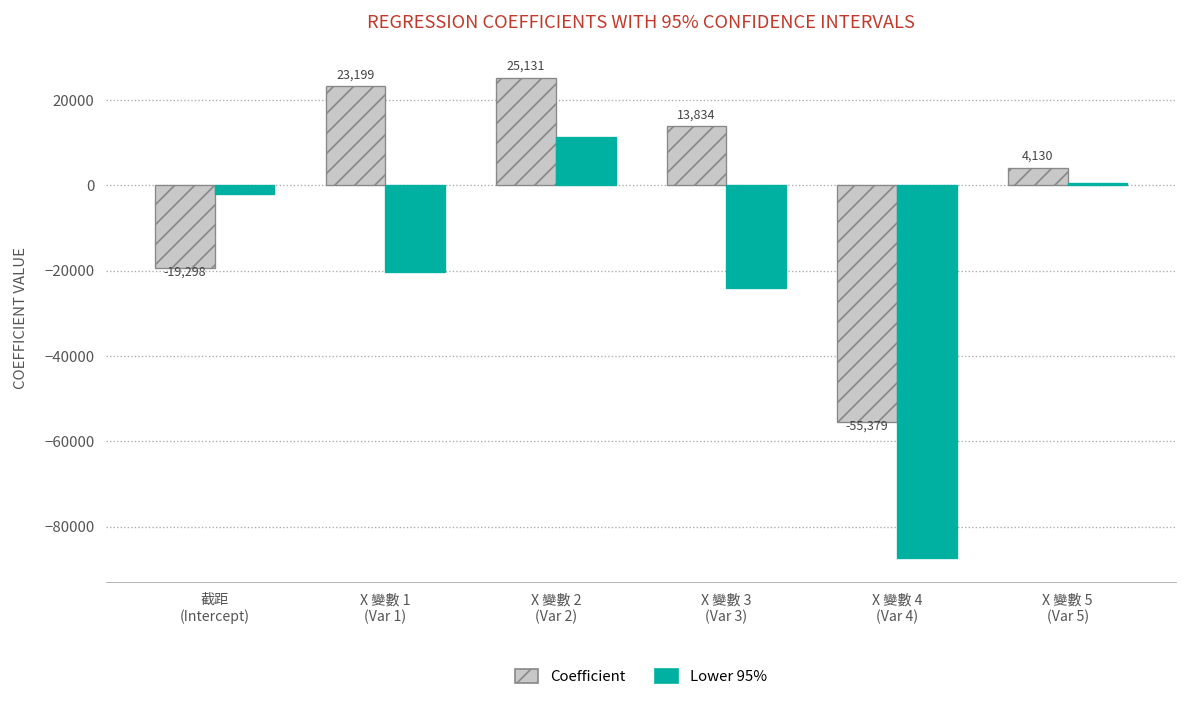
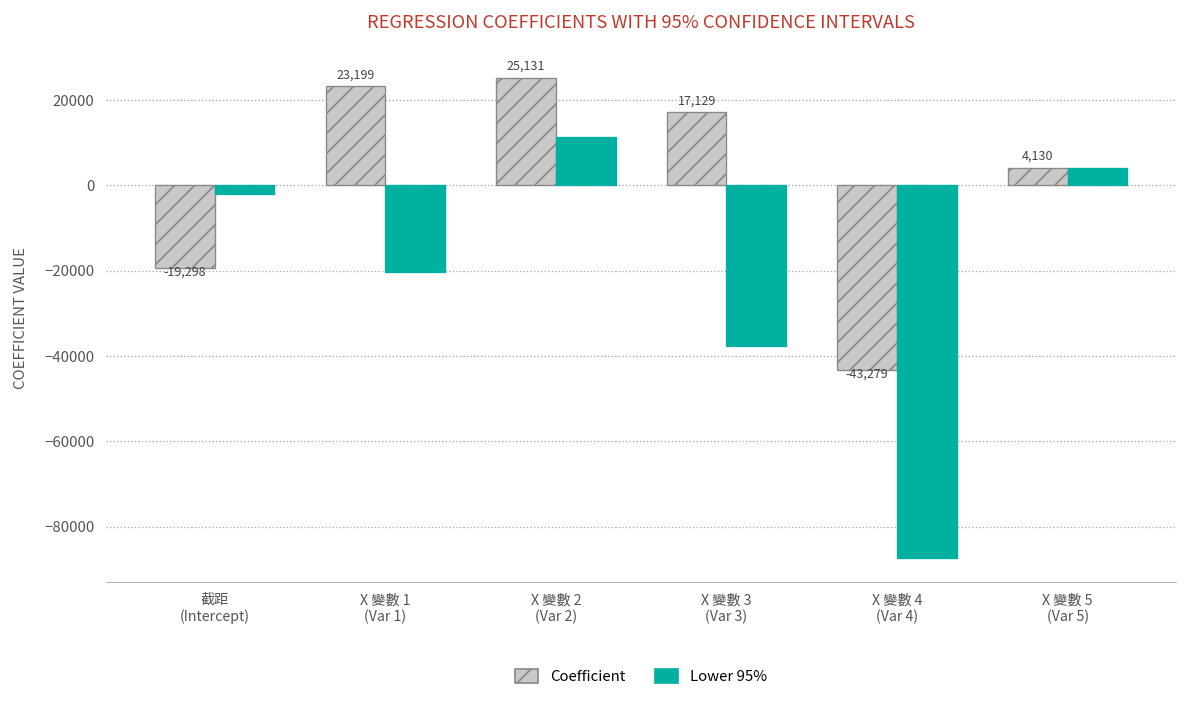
  {
    "Coefficient": {
      "截距 (Intercept)": "-19,298",
      "X 變數 1 (Var 1)": "23,199",
      "X 變數 2 (Var 2)": "25,131",
-     "X 變數 3 (Var 3)": "13,834",
-     "X 變數 4 (Var 4)": "-55,379",
+     "X 變數 3 (Var 3)": "17,129",
+     "X 變數 4 (Var 4)": "-43,279",
      "X 變數 5 (Var 5)": "4,130"
    },
    "Lower 95%": {
      "截距 (Intercept)": "-2000",
      "X 變數 1 (Var 1)": "-20000",
      "X 變數 2 (Var 2)": "11000",
-     "X 變數 3 (Var 3)": "-24000",
+     "X 變數 3 (Var 3)": "-38000",
      "X 變數 4 (Var 4)": "-87000",
-     "X 變數 5 (Var 5)": "1000"
+     "X 變數 5 (Var 5)": "4000"
    }
  }
